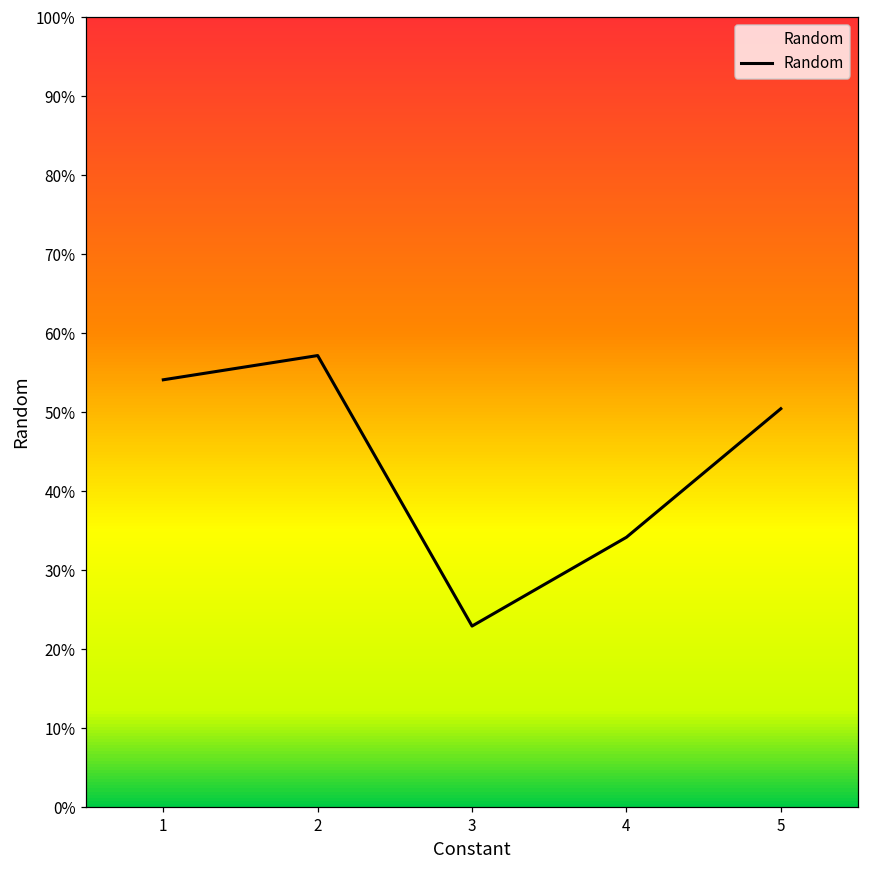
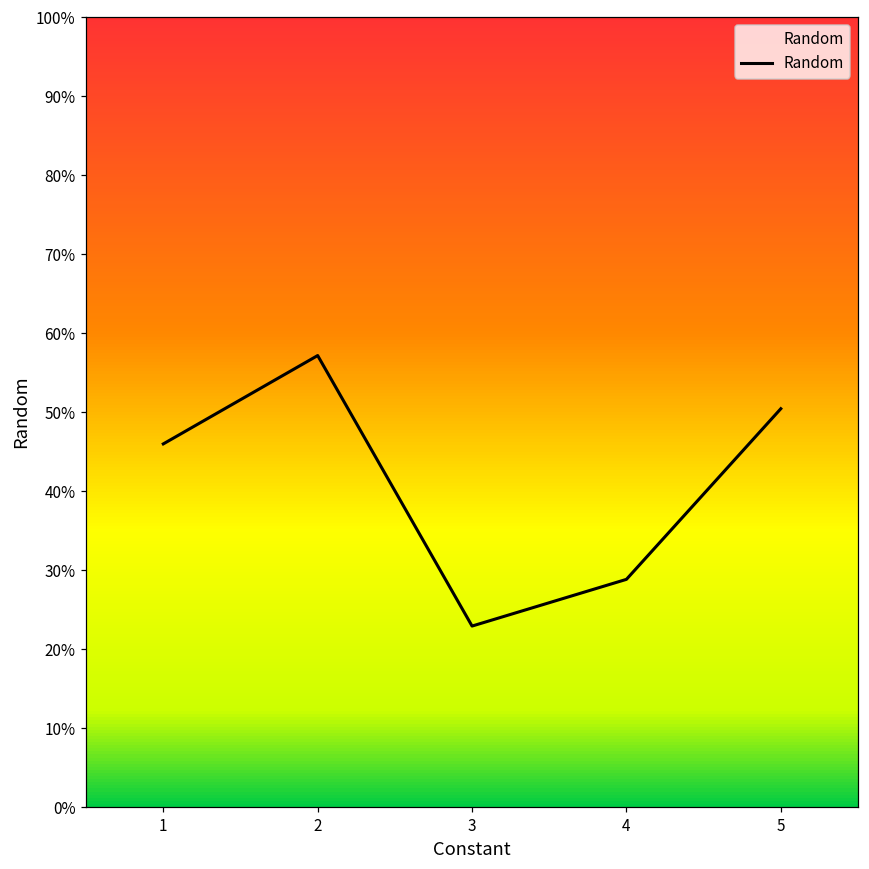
  {
-   "1": "54%",
+   "1": "46%",
    "2": "57%",
    "3": "23%",
-   "4": "34%",
+   "4": "29%",
    "5": "50%"
  }
